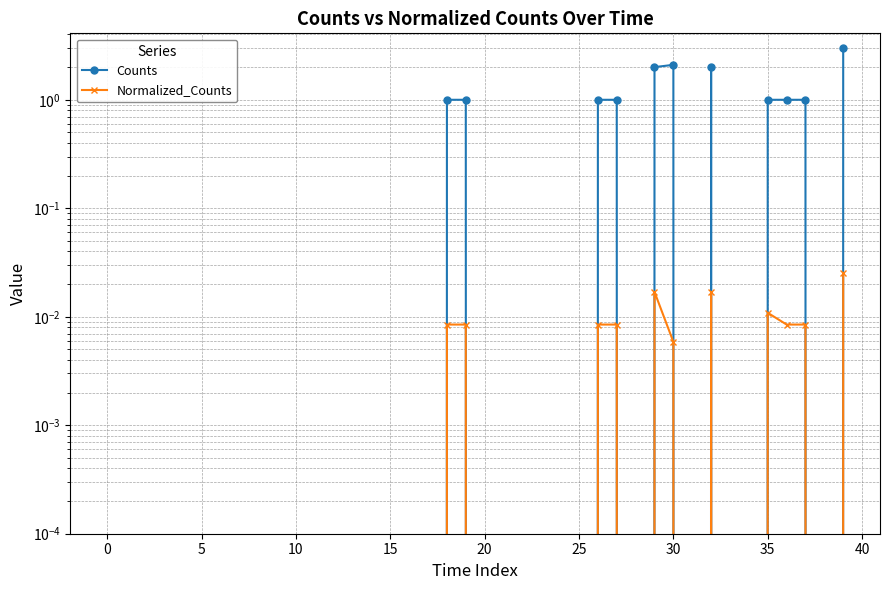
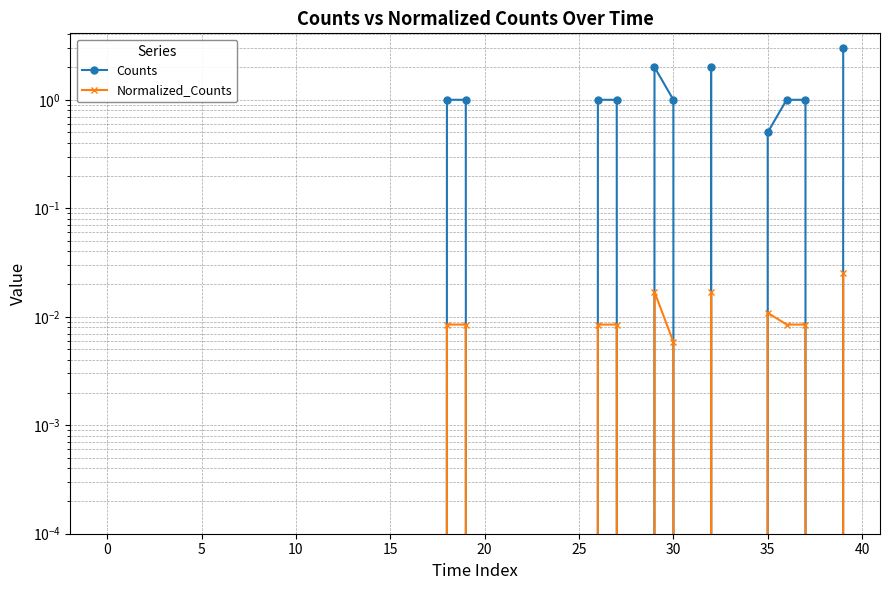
  {
    "Counts": {
-     "30": 2.1,
-     "35": 1.0
+     "30": 1.0,
+     "35": 0.5
    },
    "Normalized_Counts": {
      "30": 0.006,
      "35": 0.011
    }
  }
